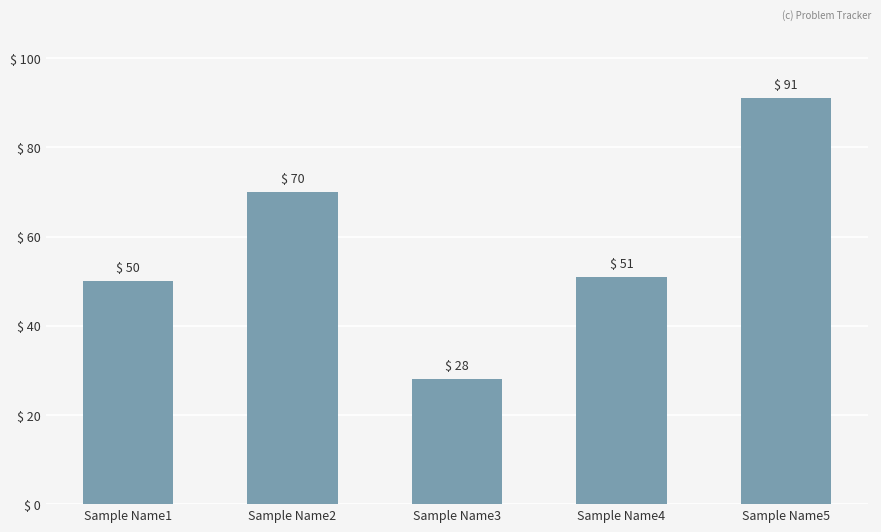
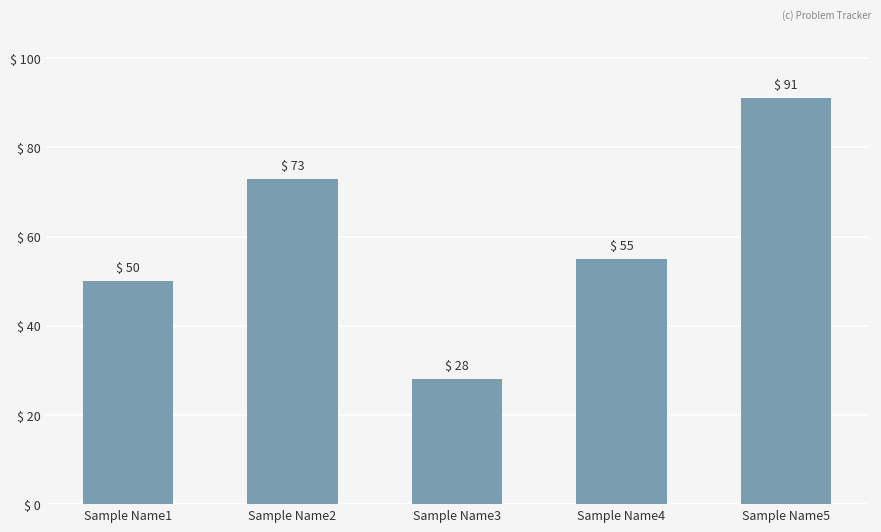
  {
    "Sample Name1": 50,
-   "Sample Name2": 70,
+   "Sample Name2": 73,
    "Sample Name3": 28,
-   "Sample Name4": 51,
+   "Sample Name4": 55,
    "Sample Name5": 91
  }
